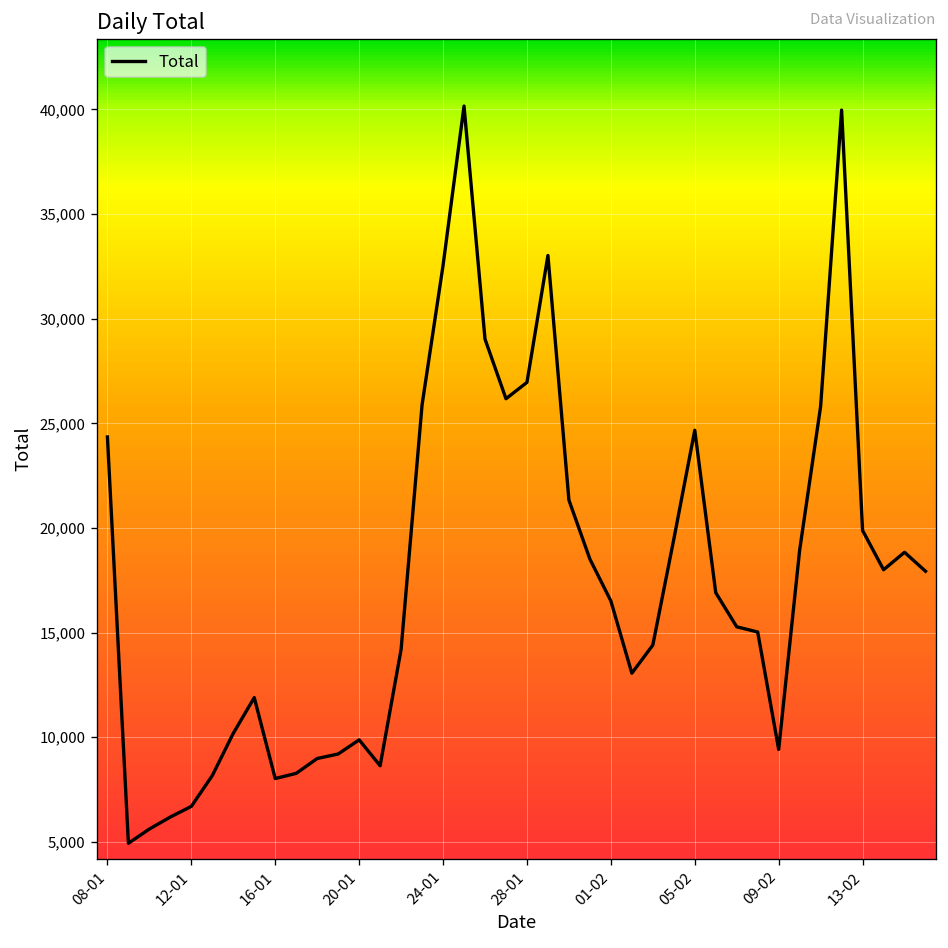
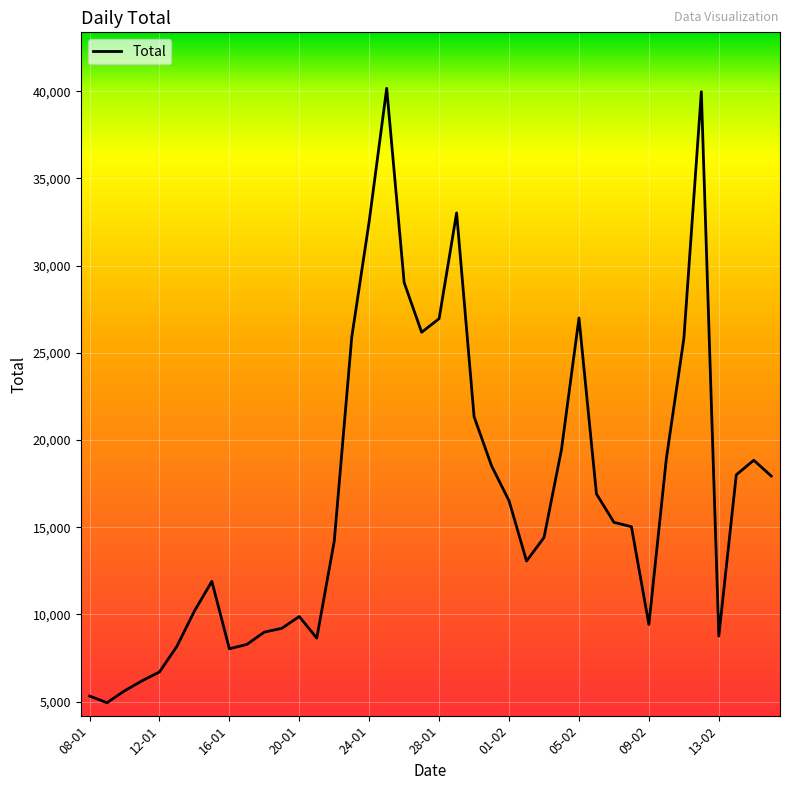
  {
-   "08-01": "24,300",
+   "08-01": "5,300",
    "12-01": "6,700",
    "16-01": "8,000",
    "20-01": "9,900",
    "24-01": "32,500",
    "28-01": "27,000",
    "01-02": "16,500",
-   "05-02": "24,700",
+   "05-02": "27,000",
    "09-02": "9,400",
-   "13-02": "19,900"
+   "13-02": "8,800"
  }
